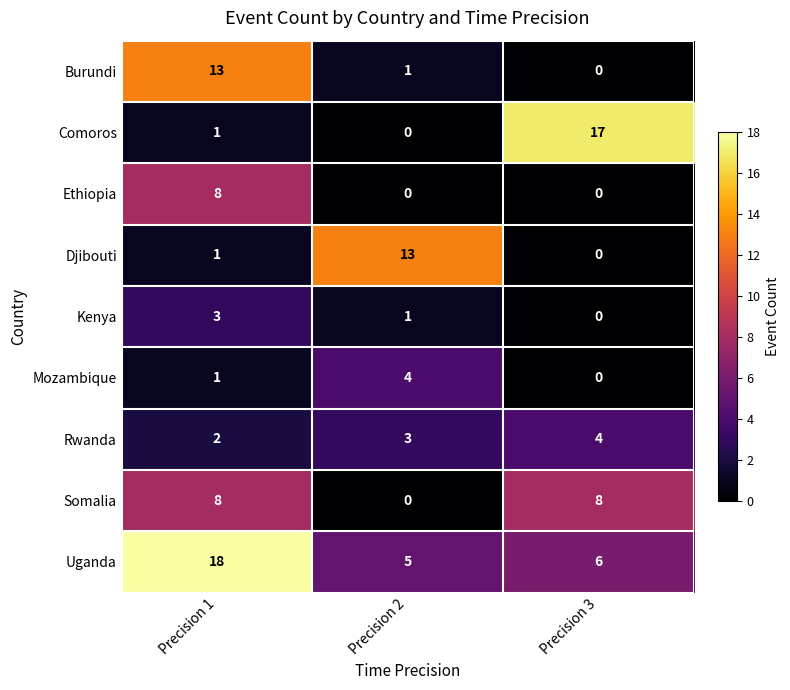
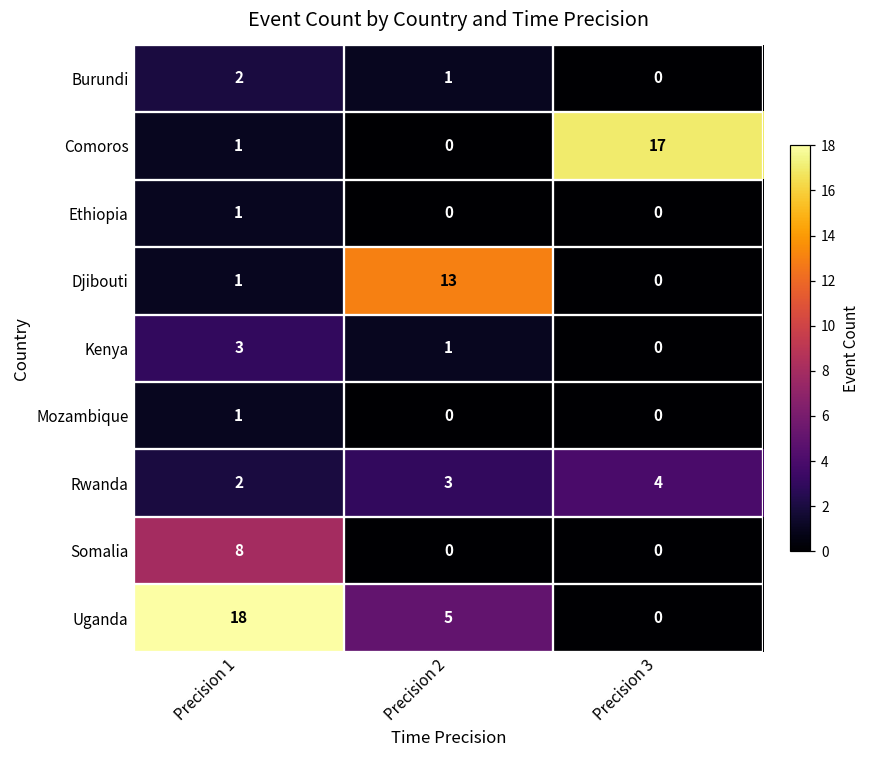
  {
    "Burundi": {
-     "Precision 1": 13,
+     "Precision 1": 2,
      "Precision 2": 1,
      "Precision 3": 0
    },
    "Comoros": {
      "Precision 1": 1,
      "Precision 2": 0,
      "Precision 3": 17
    },
    "Ethiopia": {
-     "Precision 1": 8,
+     "Precision 1": 1,
      "Precision 2": 0,
      "Precision 3": 0
    },
    "Djibouti": {
      "Precision 1": 1,
      "Precision 2": 13,
      "Precision 3": 0
    },
    "Kenya": {
      "Precision 1": 3,
      "Precision 2": 1,
      "Precision 3": 0
    },
    "Mozambique": {
      "Precision 1": 1,
-     "Precision 2": 4,
+     "Precision 2": 0,
      "Precision 3": 0
    },
    "Rwanda": {
      "Precision 1": 2,
      "Precision 2": 3,
      "Precision 3": 4
    },
    "Somalia": {
      "Precision 1": 8,
      "Precision 2": 0,
-     "Precision 3": 8
+     "Precision 3": 0
    },
    "Uganda": {
      "Precision 1": 18,
      "Precision 2": 5,
-     "Precision 3": 6
+     "Precision 3": 0
    }
  }
